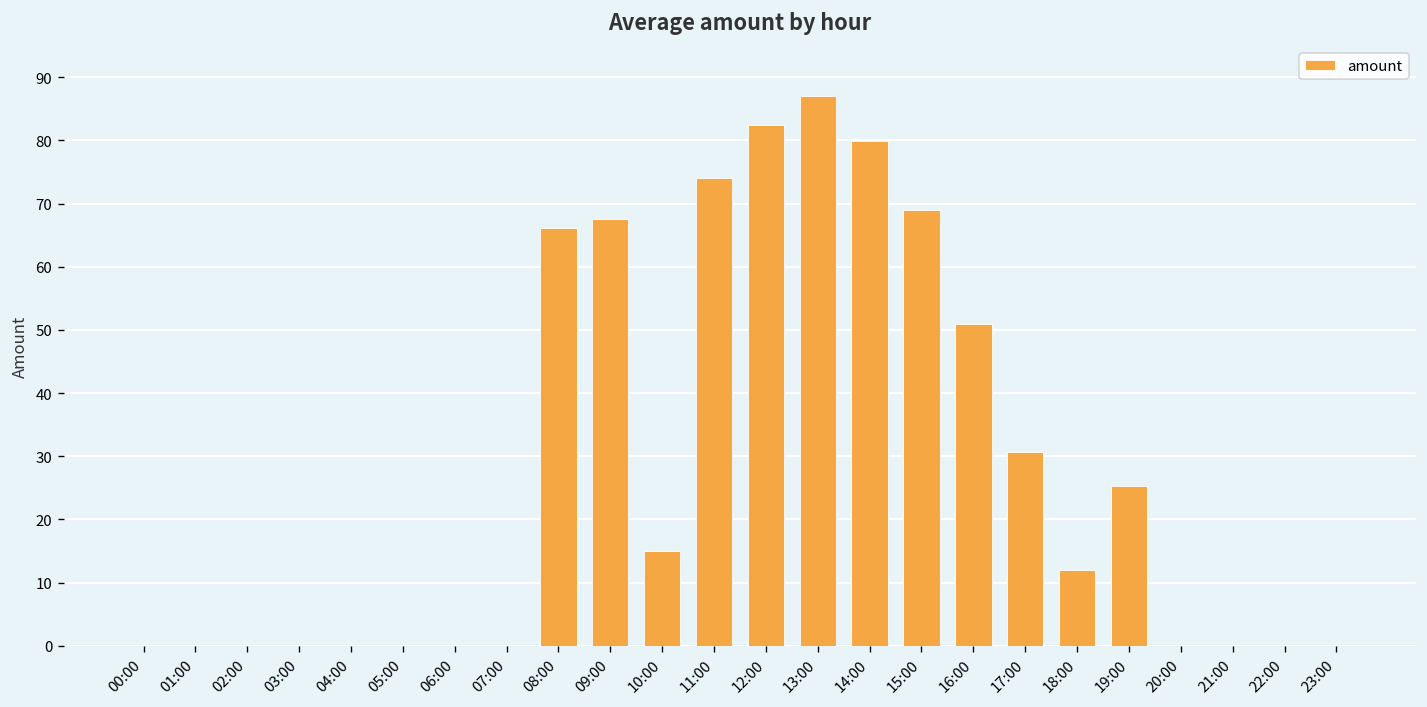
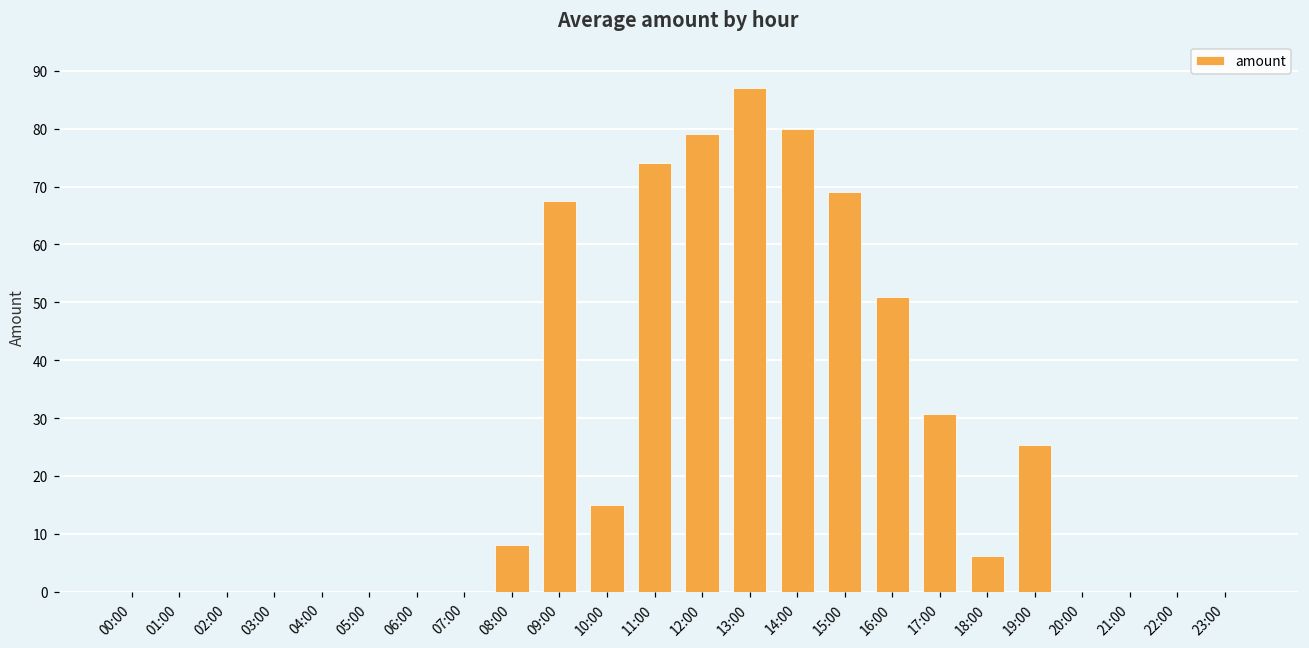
  {
    "00:00": 0,
    "01:00": 0,
    "02:00": 0,
    "03:00": 0,
    "04:00": 0,
    "05:00": 0,
    "06:00": 0,
    "07:00": 0,
-   "08:00": 66,
+   "08:00": 8,
    "09:00": 68,
    "10:00": 15,
    "11:00": 74,
-   "12:00": 83,
+   "12:00": 79,
    "13:00": 87,
    "14:00": 80,
    "15:00": 69,
    "16:00": 51,
    "17:00": 31,
-   "18:00": 12,
+   "18:00": 6,
    "19:00": 25,
    "20:00": 0,
    "21:00": 0,
    "22:00": 0,
    "23:00": 0
  }
